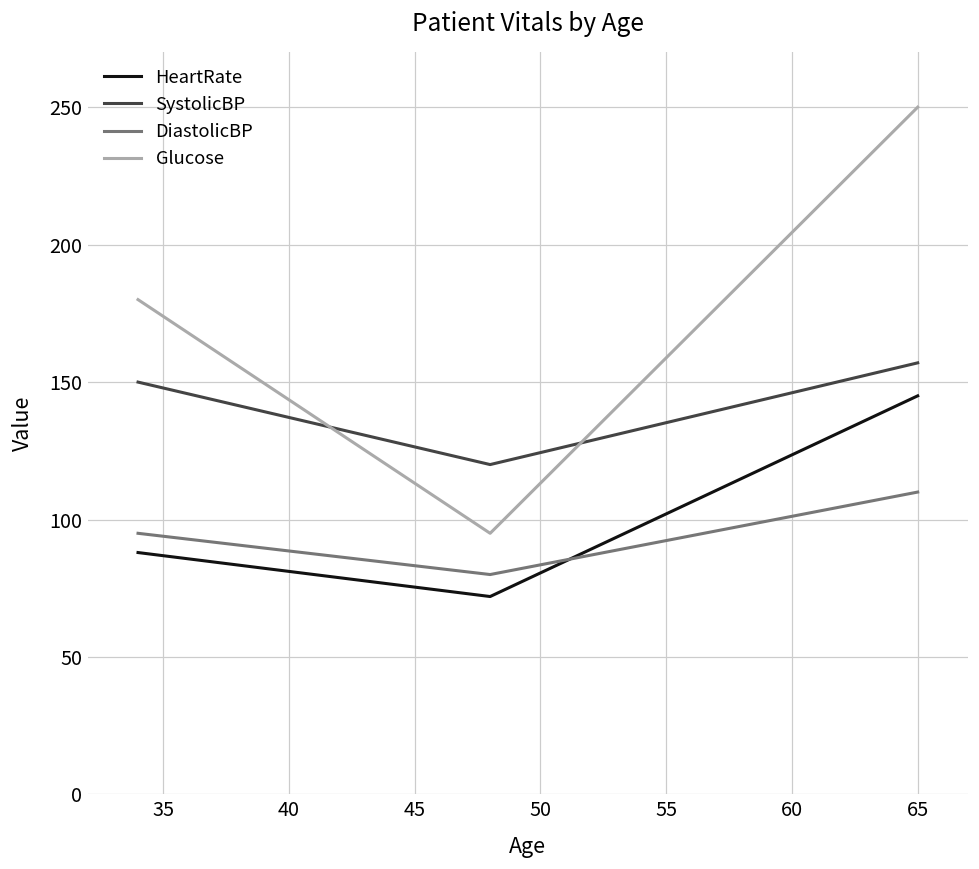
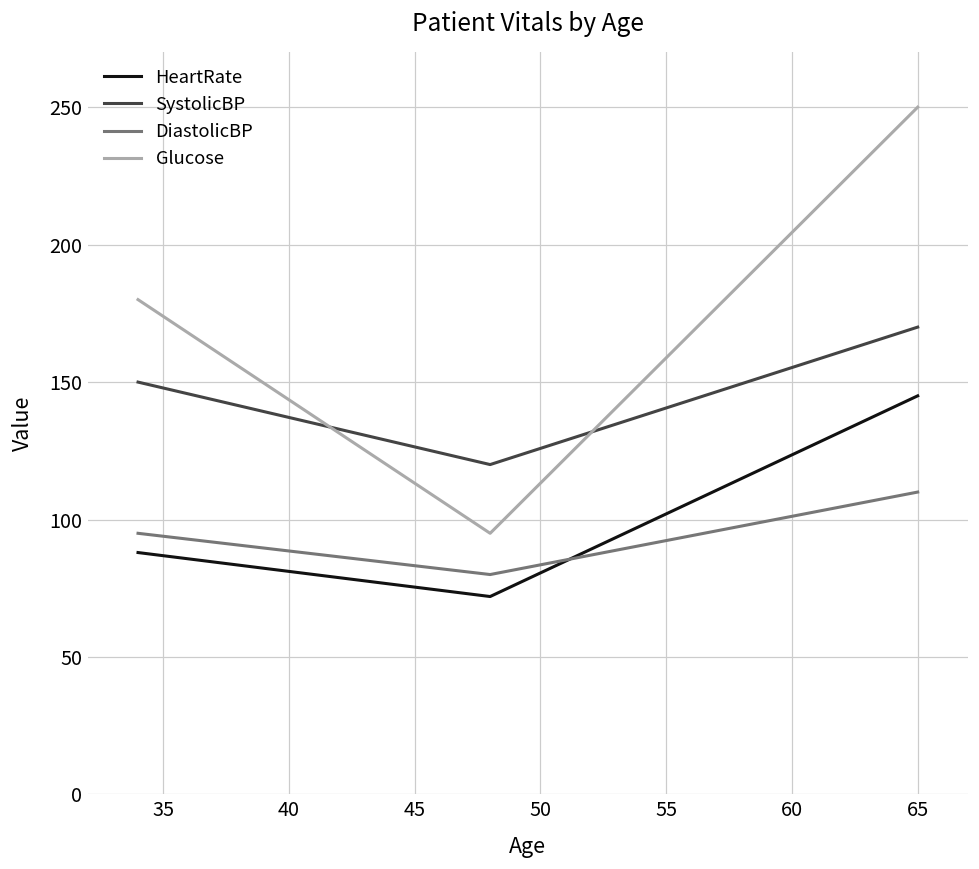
  {
    "HeartRate": {
      "65": 145
    },
    "SystolicBP": {
-     "65": 157
+     "65": 170
    },
    "DiastolicBP": {
      "65": 110
    },
    "Glucose": {
      "65": 250
    }
  }
